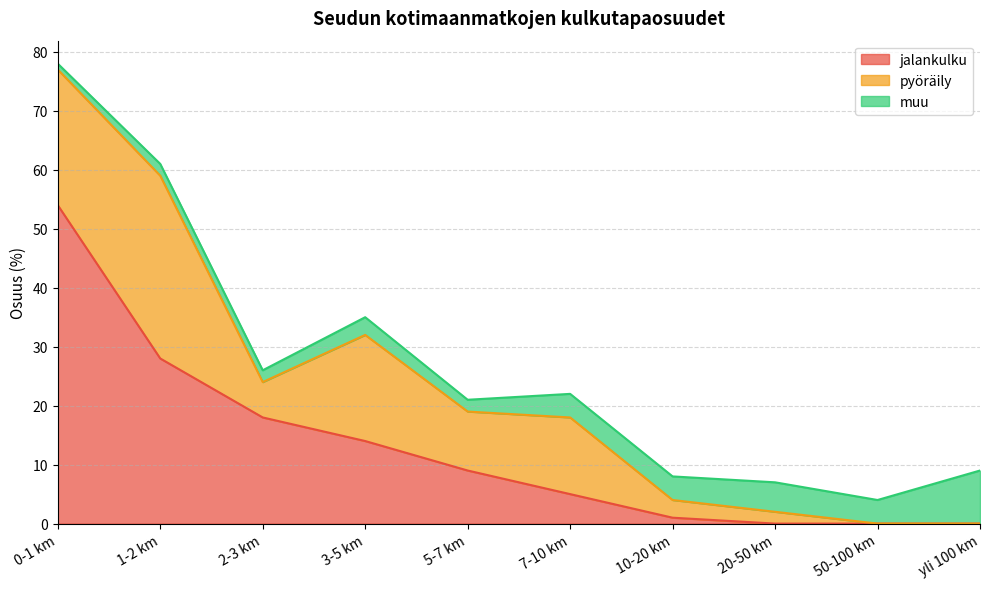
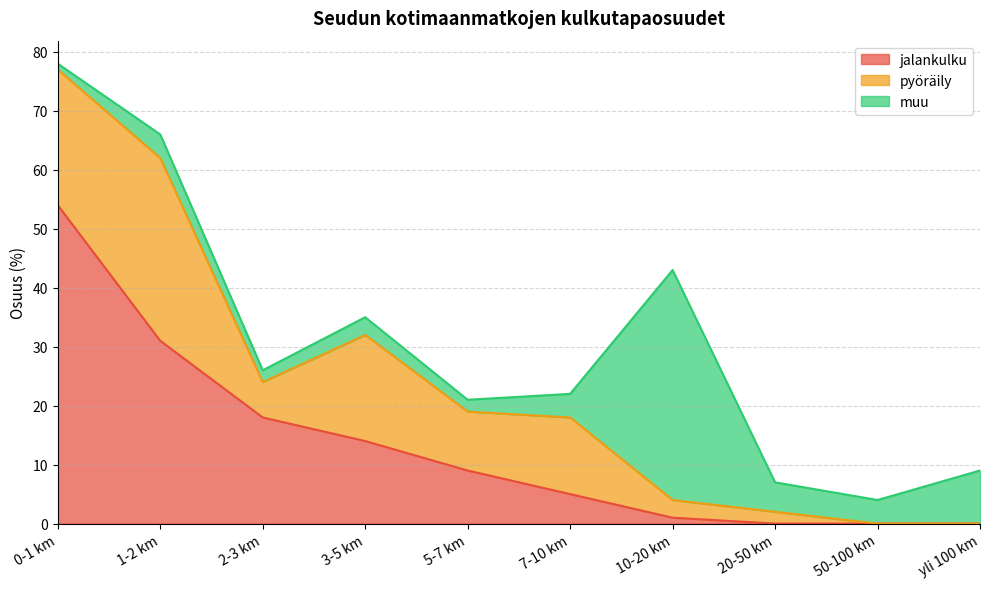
  {
    "jalankulku": {
      "0-1 km": 54,
-     "1-2 km": 28,
+     "1-2 km": 31,
      "2-3 km": 18,
      "3-5 km": 14,
      "5-7 km": 9,
      "7-10 km": 5,
      "10-20 km": 1,
      "20-50 km": 0
    },
    "pyöräily": {
      "0-1 km": 23,
      "1-2 km": 31,
      "2-3 km": 6,
      "3-5 km": 18,
      "5-7 km": 10,
      "7-10 km": 13,
      "10-20 km": 3,
      "20-50 km": 2
    },
    "muu": {
      "0-1 km": 1,
-     "1-2 km": 2,
+     "1-2 km": 4,
      "2-3 km": 2,
      "3-5 km": 3,
      "5-7 km": 2,
      "7-10 km": 4,
-     "10-20 km": 4,
+     "10-20 km": 39,
      "20-50 km": 5,
      "50-100 km": 4,
      "yli 100 km": 9
    }
  }
